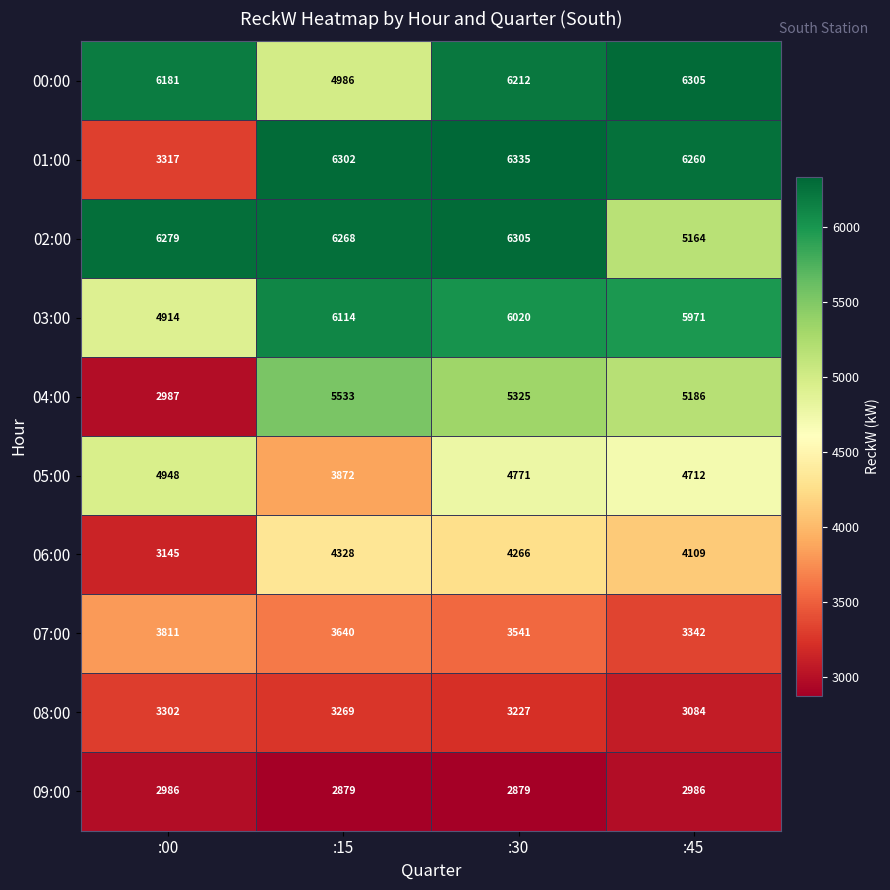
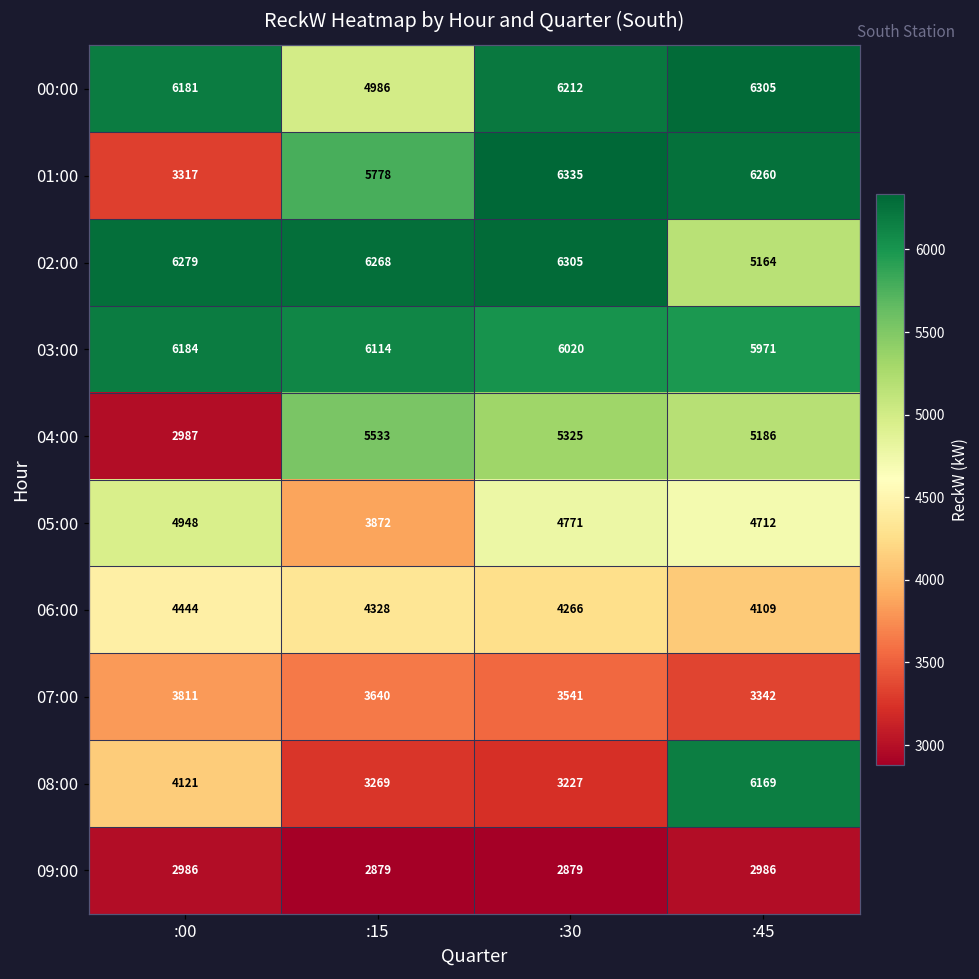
  {
    "00:00": {
      ":00": 6181,
      ":15": 4986,
      ":30": 6212,
      ":45": 6305
    },
    "01:00": {
      ":00": 3317,
-     ":15": 6302,
+     ":15": 5778,
      ":30": 6335,
      ":45": 6260
    },
    "02:00": {
      ":00": 6279,
      ":15": 6268,
      ":30": 6305,
      ":45": 5164
    },
    "03:00": {
-     ":00": 4914,
+     ":00": 6184,
      ":15": 6114,
      ":30": 6020,
      ":45": 5971
    },
    "04:00": {
      ":00": 2987,
      ":15": 5533,
      ":30": 5325,
      ":45": 5186
    },
    "05:00": {
      ":00": 4948,
      ":15": 3872,
      ":30": 4771,
      ":45": 4712
    },
    "06:00": {
-     ":00": 3145,
+     ":00": 4444,
      ":15": 4328,
      ":30": 4266,
      ":45": 4109
    },
    "07:00": {
      ":00": 3811,
      ":15": 3640,
      ":30": 3541,
      ":45": 3342
    },
    "08:00": {
-     ":00": 3302,
+     ":00": 4121,
      ":15": 3269,
      ":30": 3227,
-     ":45": 3084
+     ":45": 6169
    },
    "09:00": {
      ":00": 2986,
      ":15": 2879,
      ":30": 2879,
      ":45": 2986
    }
  }
